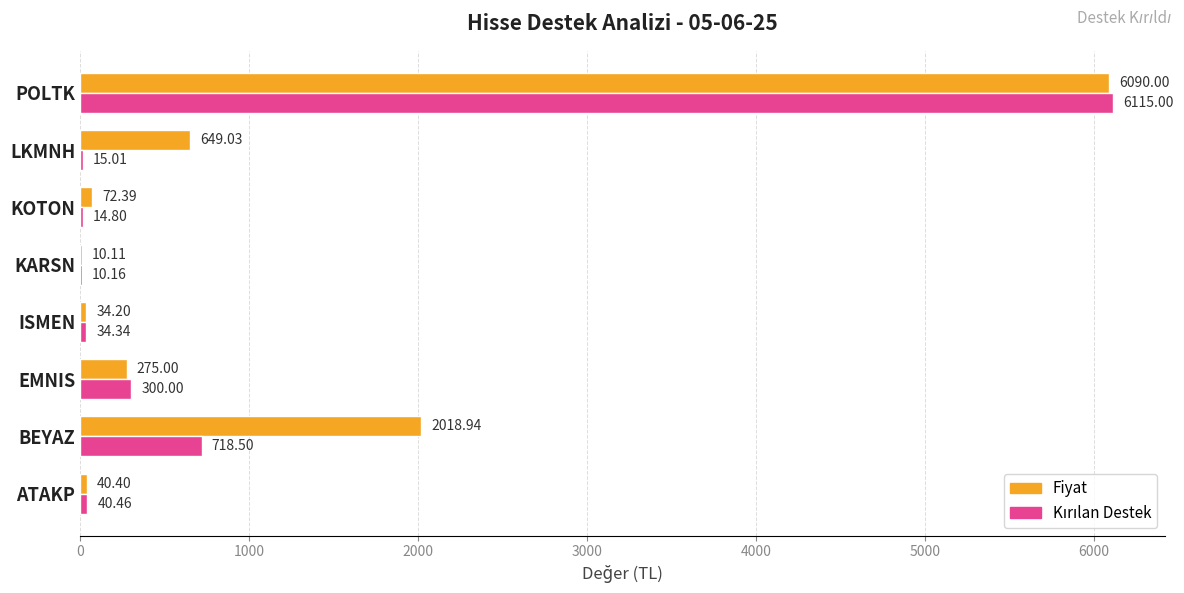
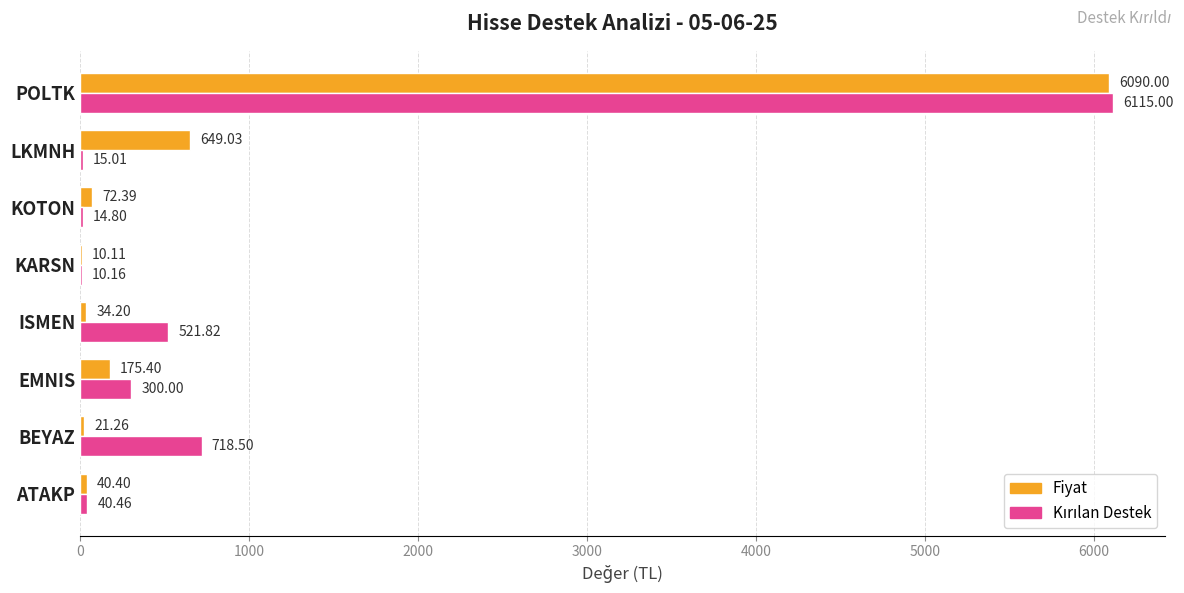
  {
    "Fiyat": {
      "POLTK": 6090.00,
      "LKMNH": 649.03,
      "KOTON": 72.39,
      "KARSN": 10.11,
      "ISMEN": 34.20,
-     "EMNIS": 275.00,
-     "BEYAZ": 2018.94,
+     "EMNIS": 175.40,
+     "BEYAZ": 21.26,
      "ATAKP": 40.40
    },
    "Kırılan Destek": {
      "POLTK": 6115.00,
      "LKMNH": 15.01,
      "KOTON": 14.80,
      "KARSN": 10.16,
-     "ISMEN": 34.34,
+     "ISMEN": 521.82,
      "EMNIS": 300.00,
      "BEYAZ": 718.50,
      "ATAKP": 40.46
    }
  }
